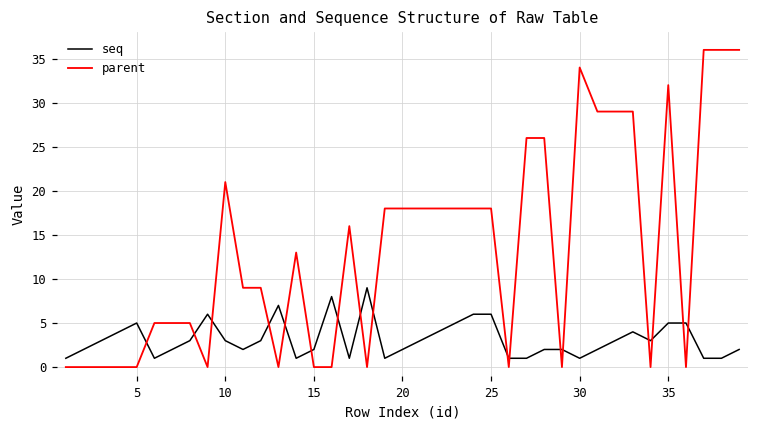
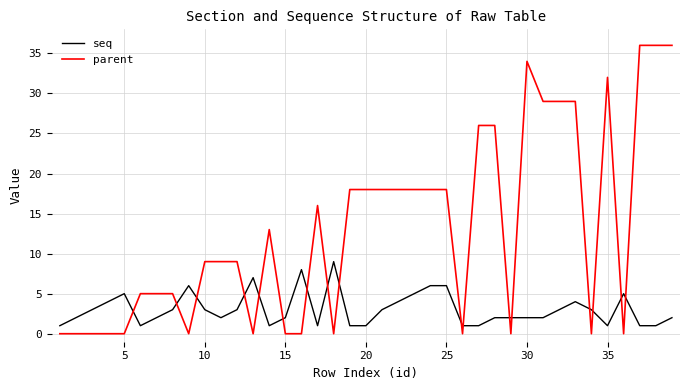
  {
    "seq": {
      "5": 5,
      "10": 3,
      "15": 2,
-     "20": 2,
+     "20": 1,
      "25": 6,
-     "30": 1,
-     "35": 5
+     "30": 2,
+     "35": 1
    },
    "parent": {
      "5": 0,
-     "10": 21,
+     "10": 9,
      "15": 0,
      "20": 18,
      "25": 18,
      "30": 34,
      "35": 32
    }
  }
